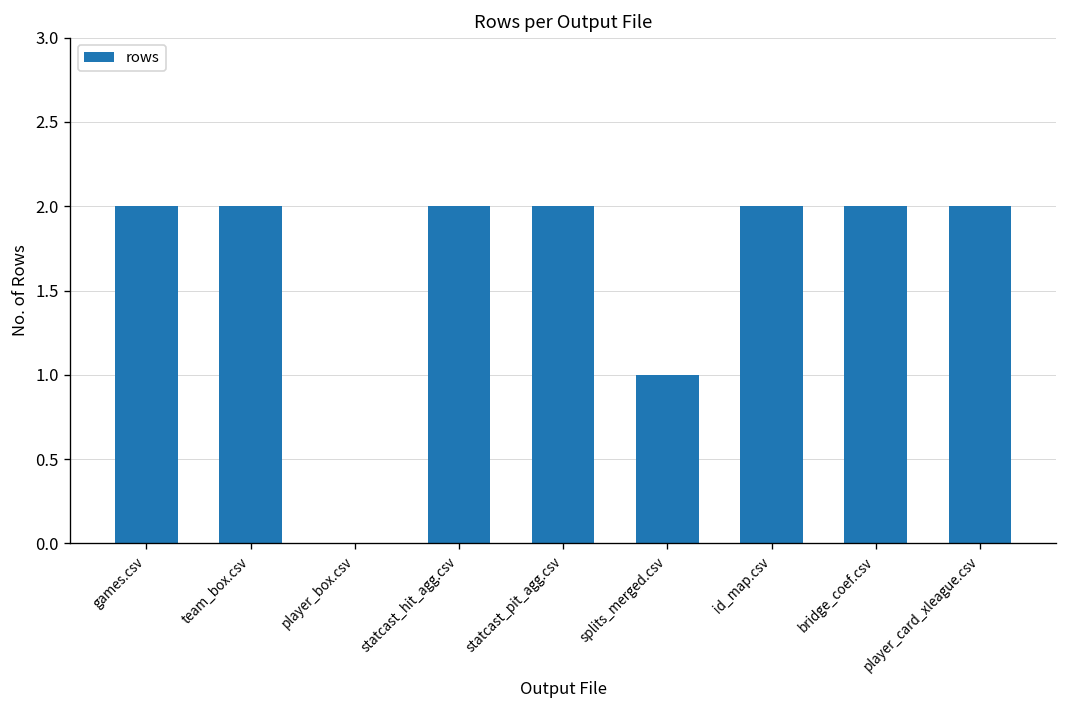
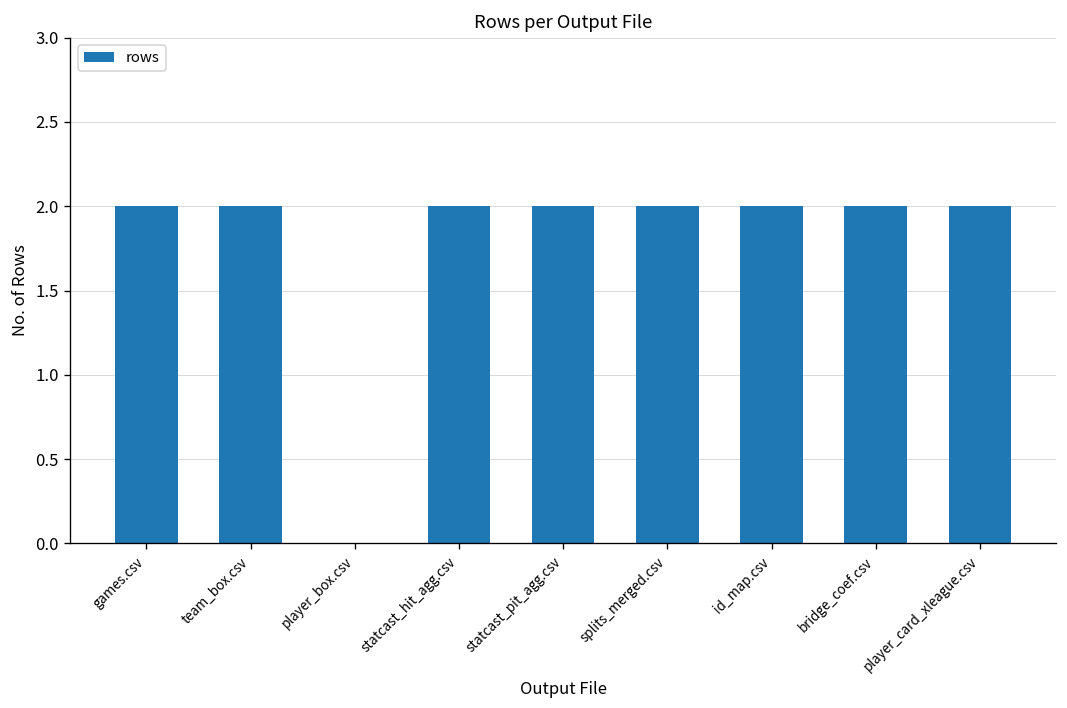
  {
    "games.csv": 2,
    "team_box.csv": 2,
    "player_box.csv": 0,
    "statcast_hit_agg.csv": 2,
    "statcast_pit_agg.csv": 2,
-   "splits_merged.csv": 1,
+   "splits_merged.csv": 2,
    "id_map.csv": 2,
    "bridge_coef.csv": 2,
    "player_card_xleague.csv": 2
  }
